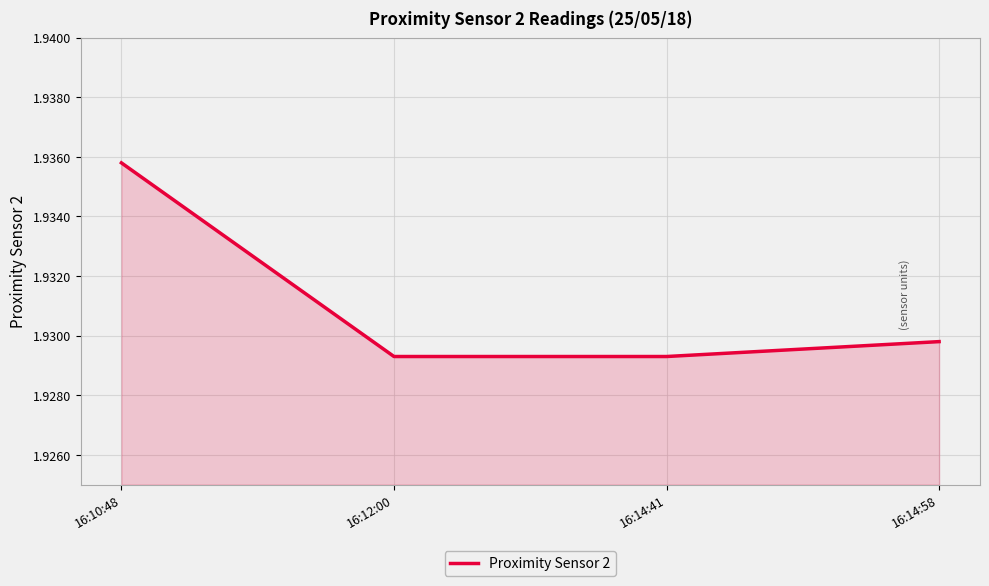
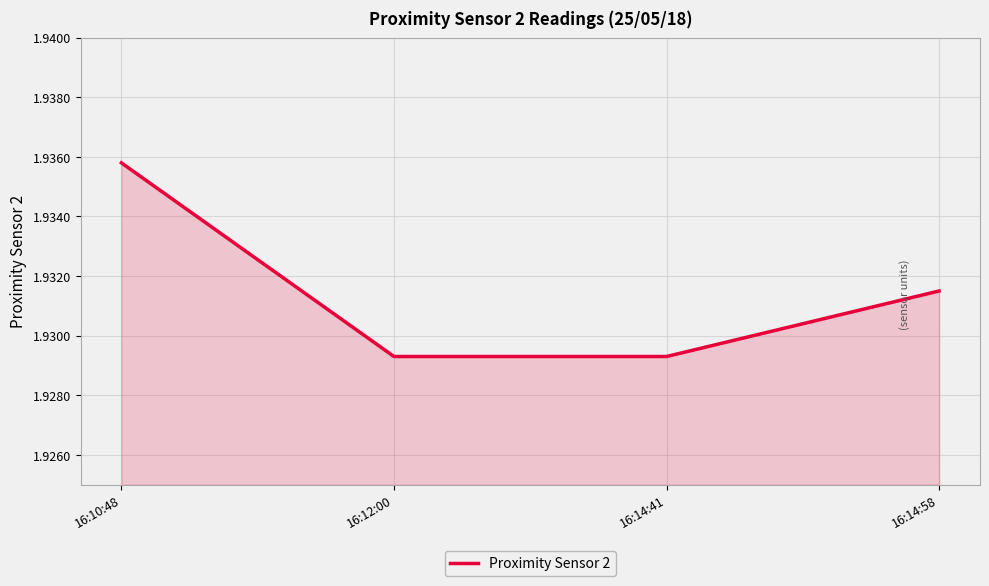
  {
    "16:10:48": 1.9358,
    "16:12:00": 1.9293,
    "16:14:41": 1.9293,
-   "16:14:58": 1.9298
+   "16:14:58": 1.9315
  }
